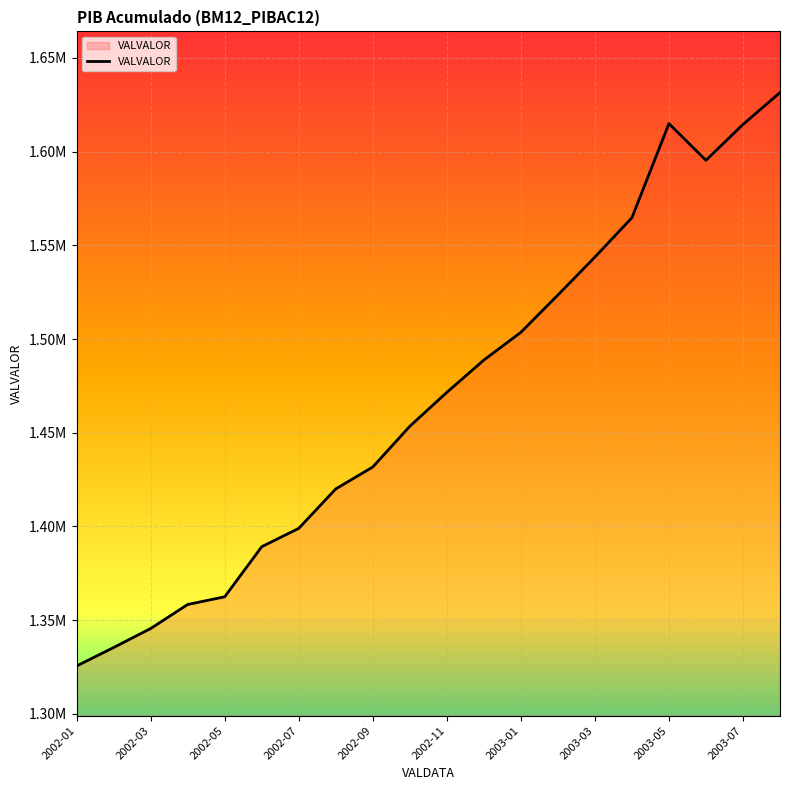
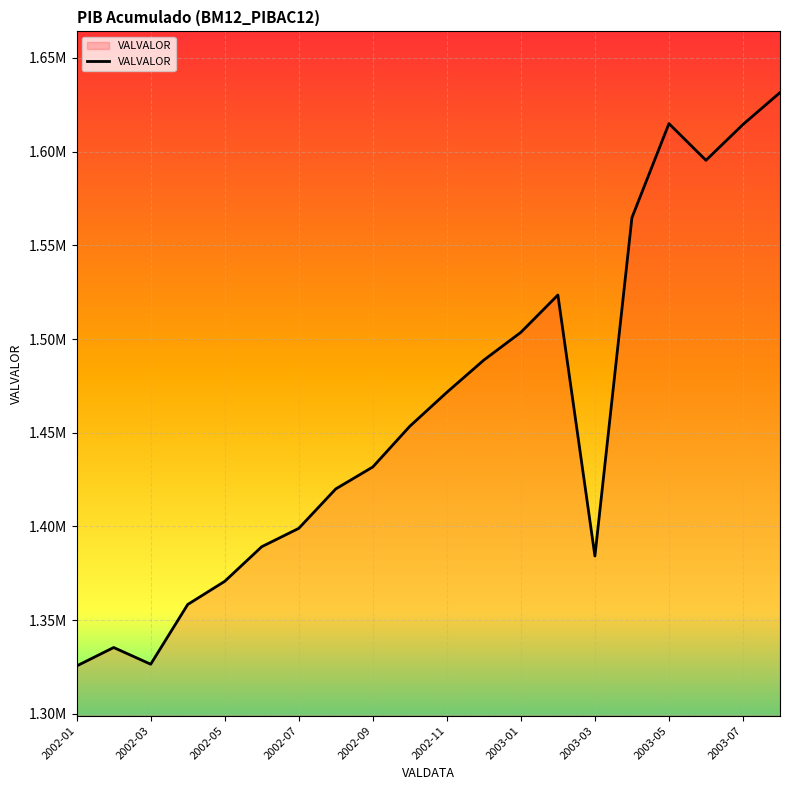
  {
    "2002-01": 1326000,
-   "2002-03": 1346000,
-   "2002-05": 1363000,
+   "2002-03": 1327000,
+   "2002-05": 1371000,
    "2002-07": 1399000,
    "2002-09": 1432000,
    "2002-11": 1472000,
    "2003-01": 1504000,
-   "2003-03": 1544000,
+   "2003-03": 1384000,
    "2003-05": 1615000,
    "2003-07": 1614000
  }
